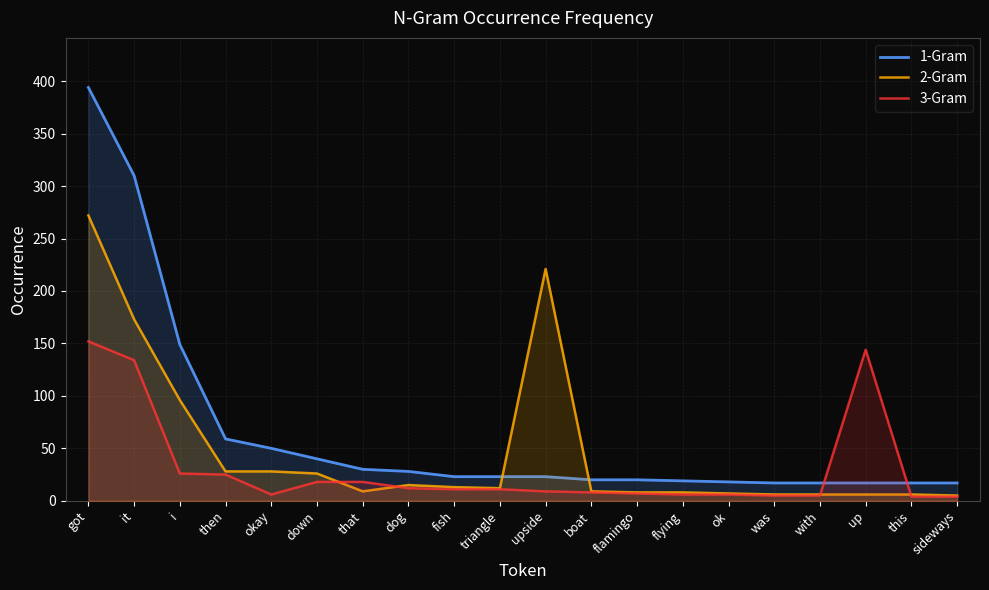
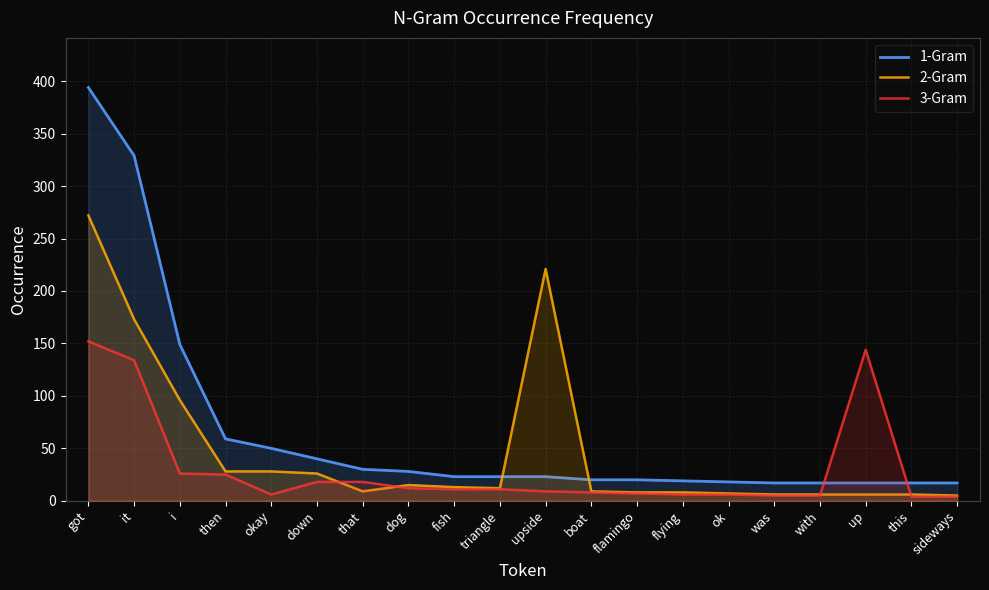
  {
    "1-Gram": {
      "got": 394,
-     "it": 310,
+     "it": 329,
      "i": 149,
      "then": 59,
      "okay": 50,
      "down": 40,
      "that": 30,
      "dog": 28,
      "fish": 23,
      "triangle": 23,
      "upside": 23,
      "boat": 20,
      "flamingo": 20,
      "flying": 19,
      "ok": 18,
      "was": 17,
      "with": 17,
      "up": 17,
      "this": 17,
      "sideways": 17
    },
    "2-Gram": {
      "got": 272,
      "it": 173,
      "i": 96,
      "then": 28,
      "okay": 28,
      "down": 26,
      "that": 9,
      "dog": 15,
      "upside": 221,
      "up": 6
    },
    "3-Gram": {
      "got": 152,
      "it": 134,
      "i": 26,
      "then": 25,
      "okay": 6,
      "down": 18,
      "that": 18,
      "dog": 12,
      "upside": 9,
      "up": 144
    }
  }
